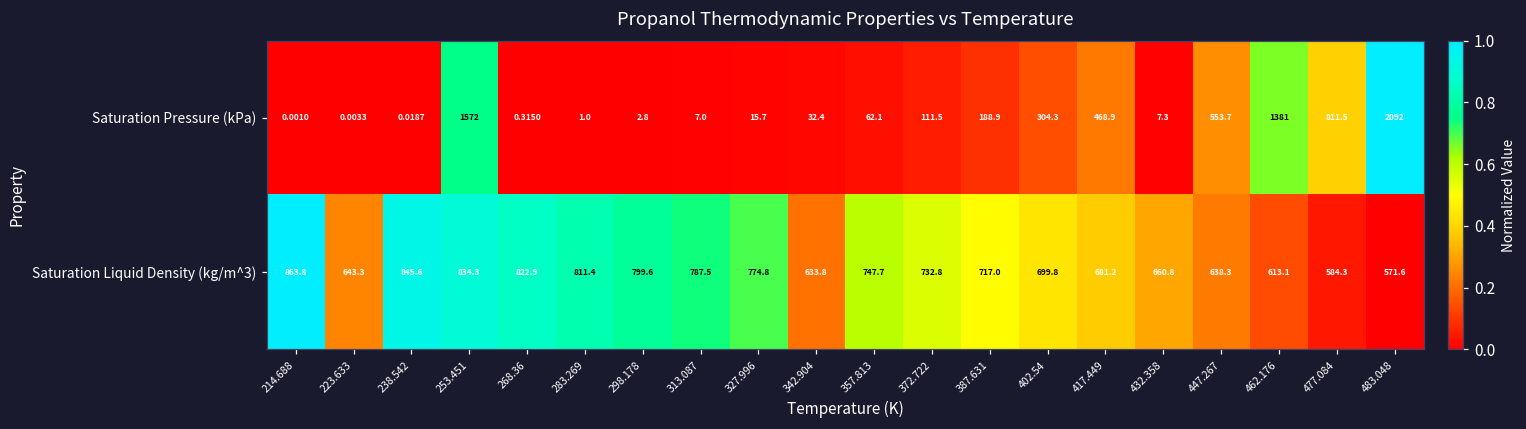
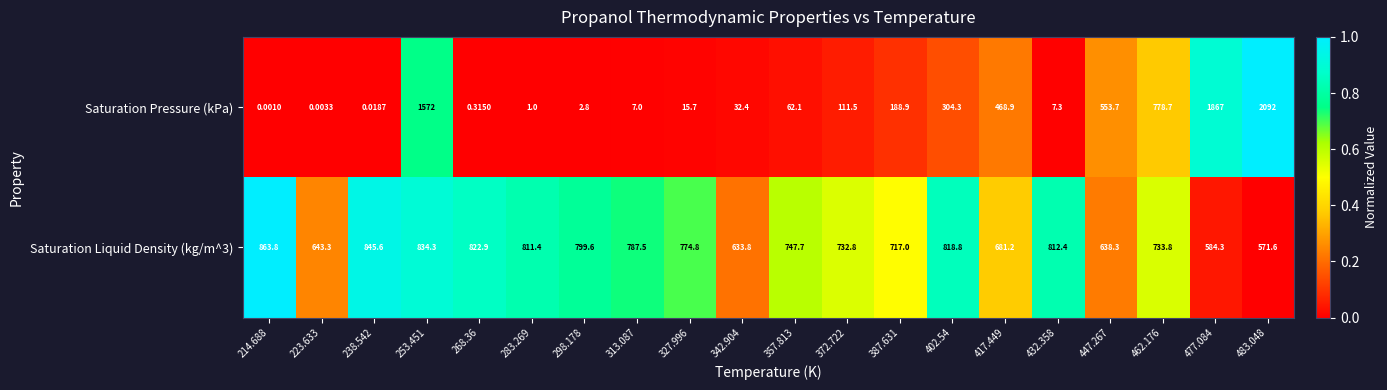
  {
    "Saturation Pressure (kPa)": {
      "214.688": 0.0010,
      "223.633": 0.0033,
      "238.542": 0.0187,
      "253.451": 1572,
      "268.36": 0.3150,
      "283.269": 1.0,
      "298.178": 2.8,
      "313.087": 7.0,
      "327.996": 15.7,
      "342.904": 32.4,
      "357.813": 62.1,
      "372.722": 111.5,
      "387.631": 188.9,
      "402.54": 304.3,
      "417.449": 468.9,
      "432.358": 7.3,
      "447.267": 553.7,
-     "462.176": 1381,
-     "477.084": 811.5,
+     "462.176": 778.7,
+     "477.084": 1867,
      "483.048": 2092
    },
    "Saturation Liquid Density (kg/m^3)": {
      "214.688": 863.8,
      "223.633": 643.3,
      "238.542": 845.6,
      "253.451": 834.3,
      "268.36": 822.9,
      "283.269": 811.4,
      "298.178": 799.6,
      "313.087": 787.5,
      "327.996": 774.8,
      "342.904": 633.8,
      "357.813": 747.7,
      "372.722": 732.8,
      "387.631": 717.0,
-     "402.54": 699.8,
+     "402.54": 818.8,
      "417.449": 681.2,
-     "432.358": 660.8,
+     "432.358": 812.4,
      "447.267": 638.3,
-     "462.176": 613.1,
+     "462.176": 733.8,
      "477.084": 584.3,
      "483.048": 571.6
    }
  }
